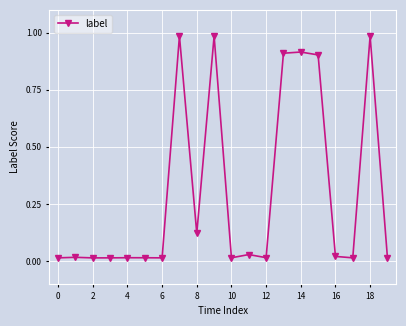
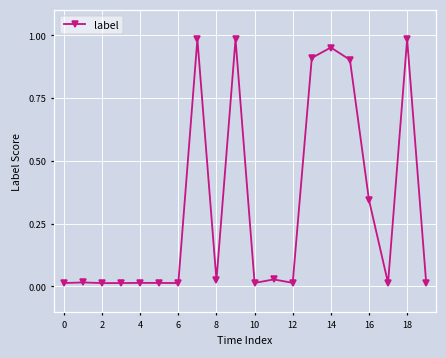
  {
    "0": 0.01,
    "2": 0.01,
    "4": 0.01,
    "6": 0.01,
-   "8": 0.12,
+   "8": 0.02,
    "10": 0.01,
    "12": 0.01,
-   "14": 0.92,
-   "16": 0.02,
+   "14": 0.95,
+   "16": 0.34,
    "18": 0.99
  }
